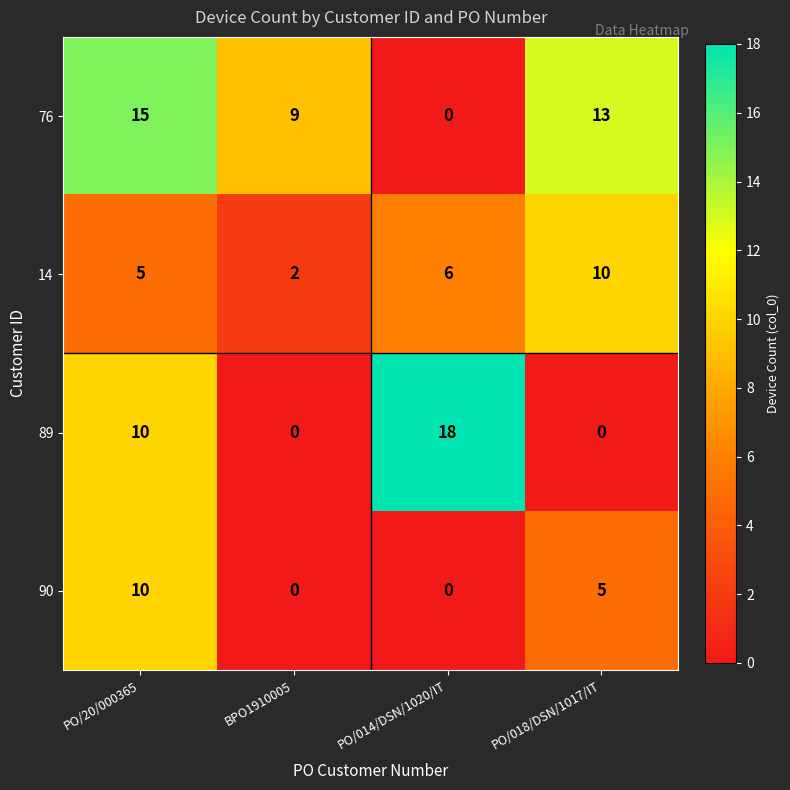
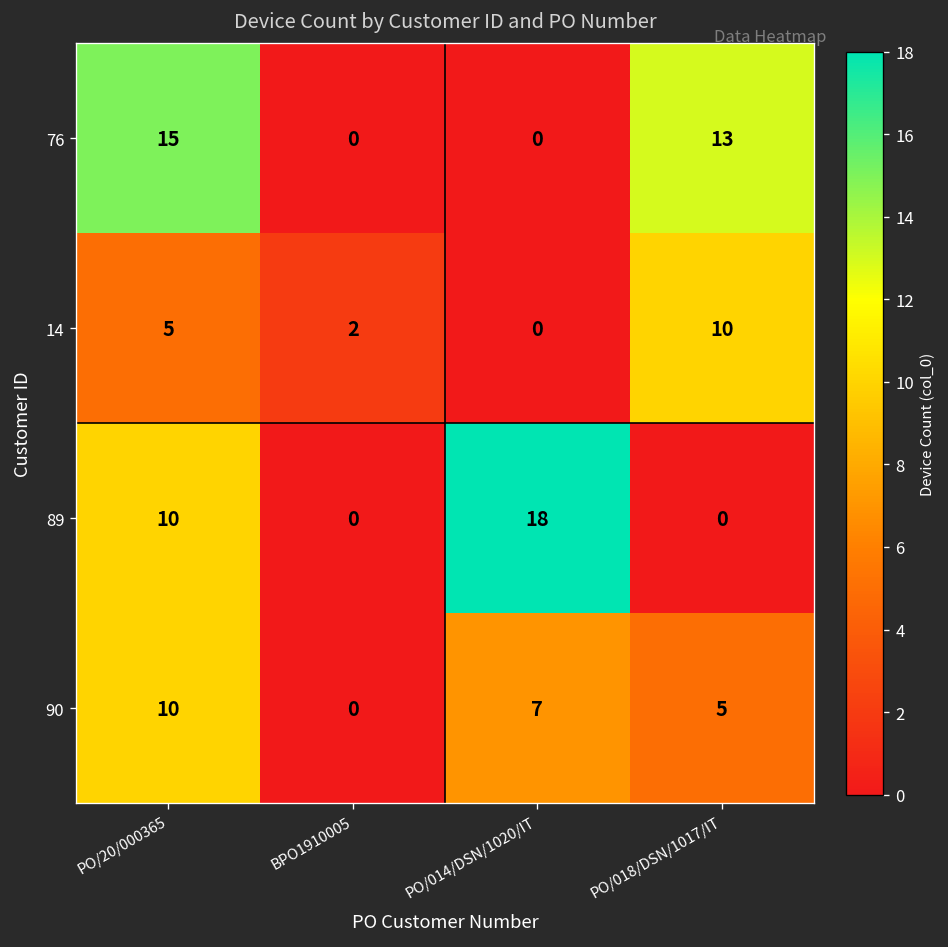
  {
    "76": {
      "PO/20/000365": 15,
-     "BPO1910005": 9,
+     "BPO1910005": 0,
      "PO/014/DSN/1020/IT": 0,
      "PO/018/DSN/1017/IT": 13
    },
    "14": {
      "PO/20/000365": 5,
      "BPO1910005": 2,
-     "PO/014/DSN/1020/IT": 6,
+     "PO/014/DSN/1020/IT": 0,
      "PO/018/DSN/1017/IT": 10
    },
    "89": {
      "PO/20/000365": 10,
      "BPO1910005": 0,
      "PO/014/DSN/1020/IT": 18,
      "PO/018/DSN/1017/IT": 0
    },
    "90": {
      "PO/20/000365": 10,
      "BPO1910005": 0,
-     "PO/014/DSN/1020/IT": 0,
+     "PO/014/DSN/1020/IT": 7,
      "PO/018/DSN/1017/IT": 5
    }
  }
